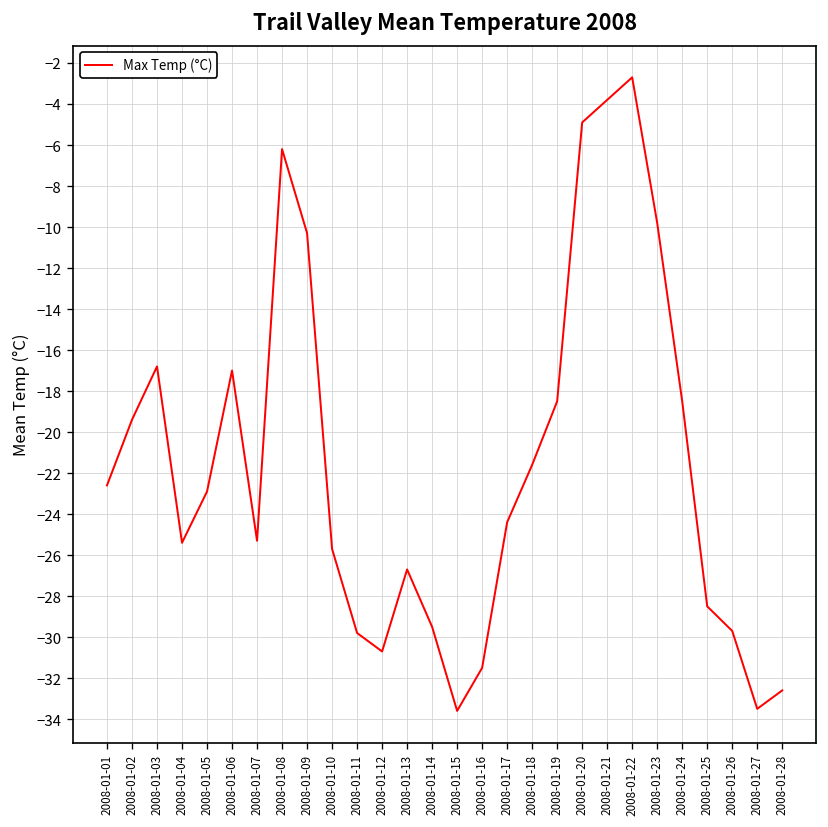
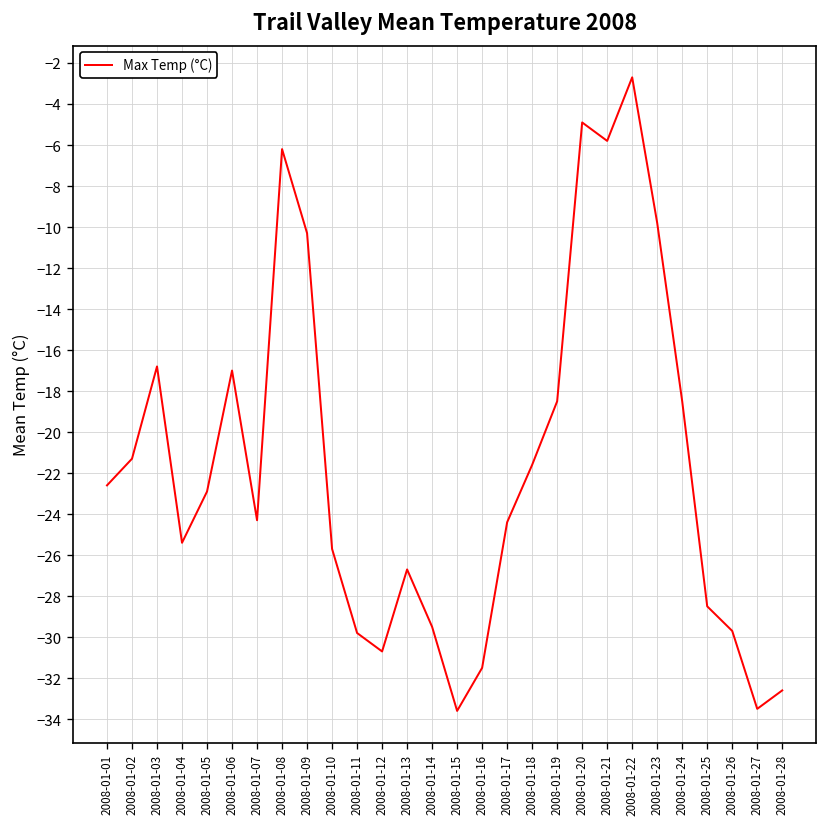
  {
    "2008-01-01": -22.6,
-   "2008-01-02": -19.4,
+   "2008-01-02": -21.3,
    "2008-01-03": -16.8,
    "2008-01-04": -25.4,
    "2008-01-05": -22.9,
    "2008-01-06": -17.0,
-   "2008-01-07": -25.3,
+   "2008-01-07": -24.3,
    "2008-01-08": -6.2,
    "2008-01-09": -10.3,
    "2008-01-10": -25.7,
    "2008-01-11": -29.8,
    "2008-01-12": -30.7,
    "2008-01-13": -26.7,
    "2008-01-14": -29.5,
    "2008-01-15": -33.6,
    "2008-01-16": -31.5,
    "2008-01-17": -24.4,
    "2008-01-18": -21.6,
    "2008-01-19": -18.5,
    "2008-01-20": -4.9,
-   "2008-01-21": -3.8,
+   "2008-01-21": -5.8,
    "2008-01-22": -2.7,
    "2008-01-23": -9.8,
    "2008-01-24": -18.5,
    "2008-01-25": -28.5,
    "2008-01-26": -29.7,
    "2008-01-27": -33.5,
    "2008-01-28": -32.6
  }
